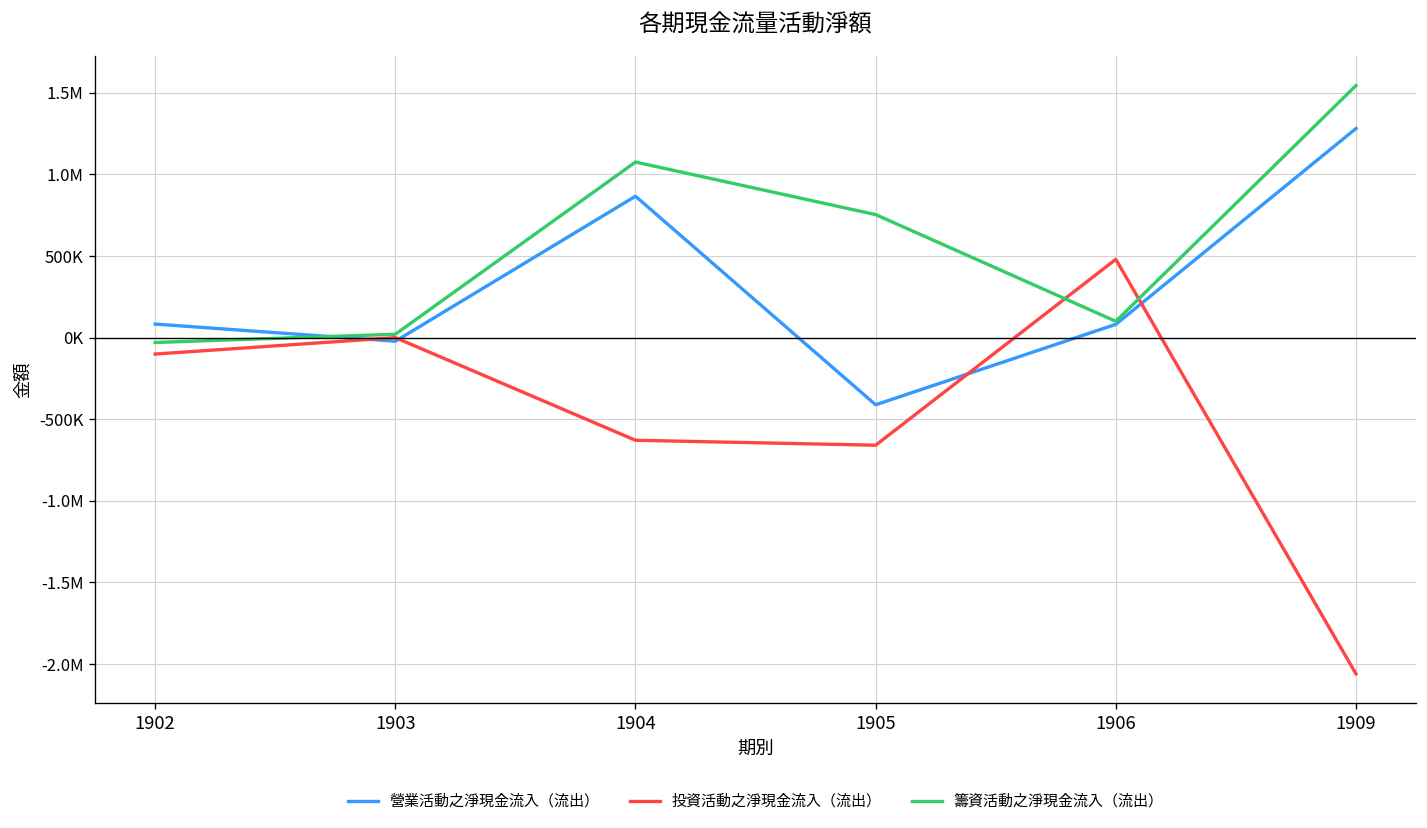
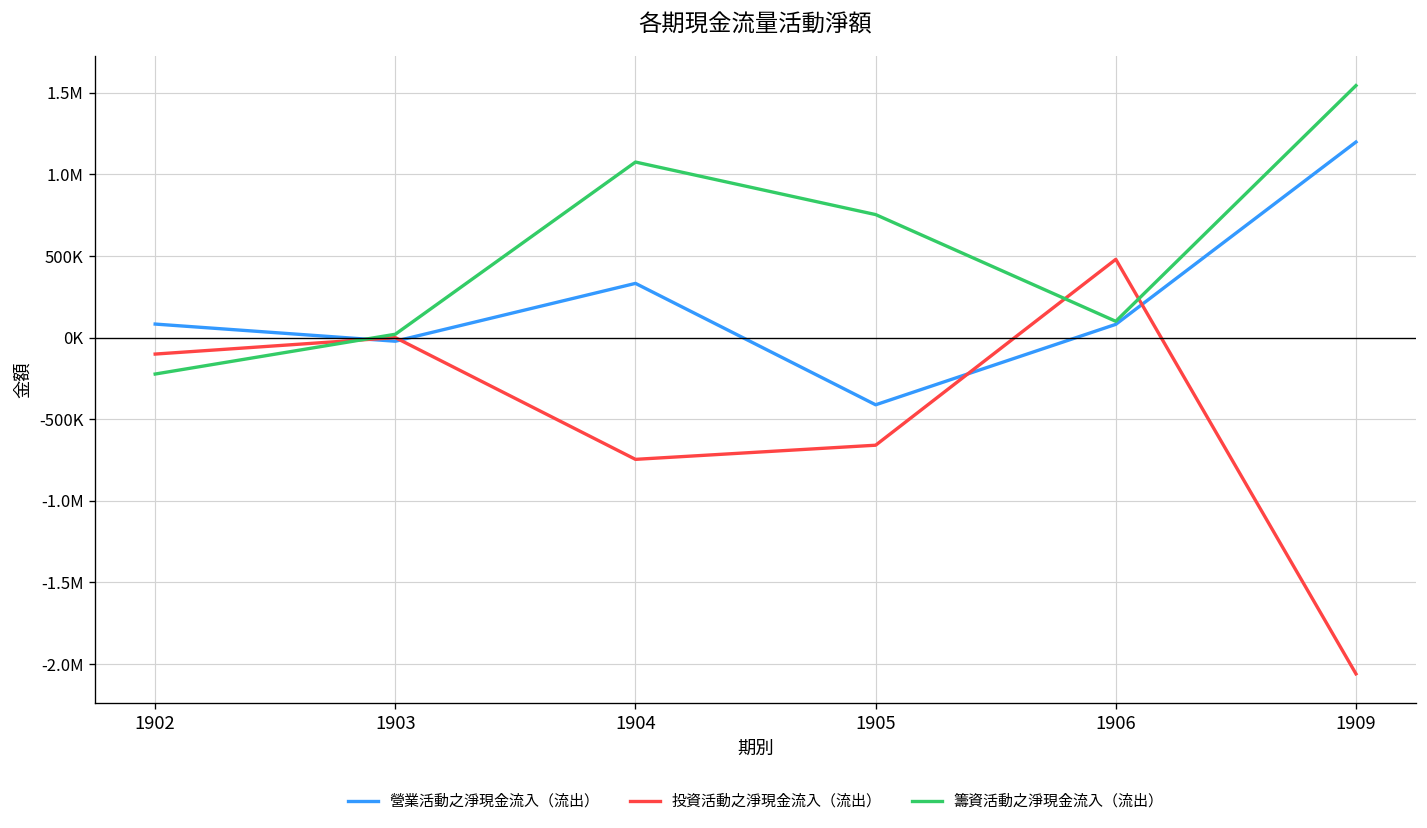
  {
    "營業活動之淨現金流入（流出）": {
      "1902": 80000,
      "1903": -20000,
-     "1904": 870000,
+     "1904": 330000,
      "1905": -410000,
-     "1909": 1280000
+     "1909": 1200000
    },
    "投資活動之淨現金流入（流出）": {
      "1902": -100000,
      "1903": 0,
-     "1904": -630000,
+     "1904": -750000,
      "1905": -660000,
      "1906": 480000,
      "1909": -2060000
    },
    "籌資活動之淨現金流入（流出）": {
-     "1902": -30000,
+     "1902": -220000,
      "1903": 20000,
      "1904": 1080000,
      "1905": 750000,
      "1909": 1540000
    }
  }
